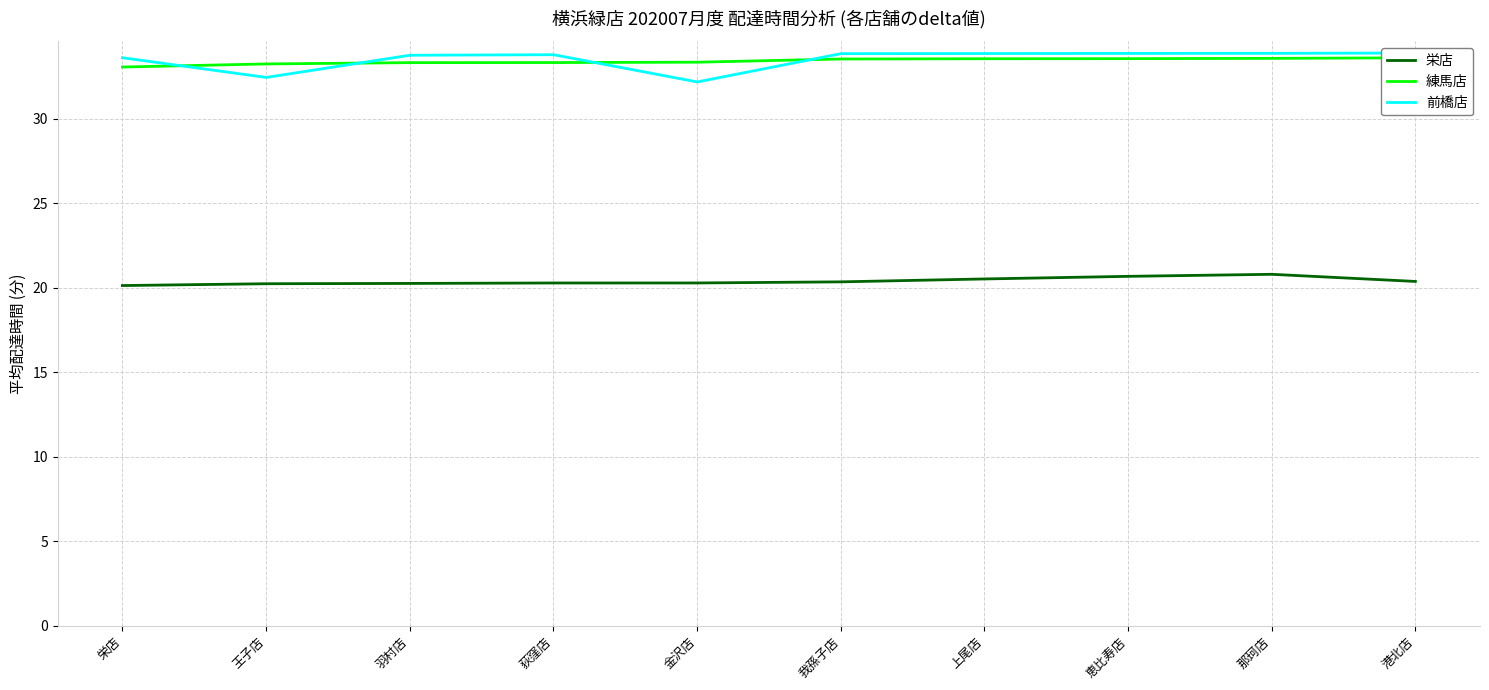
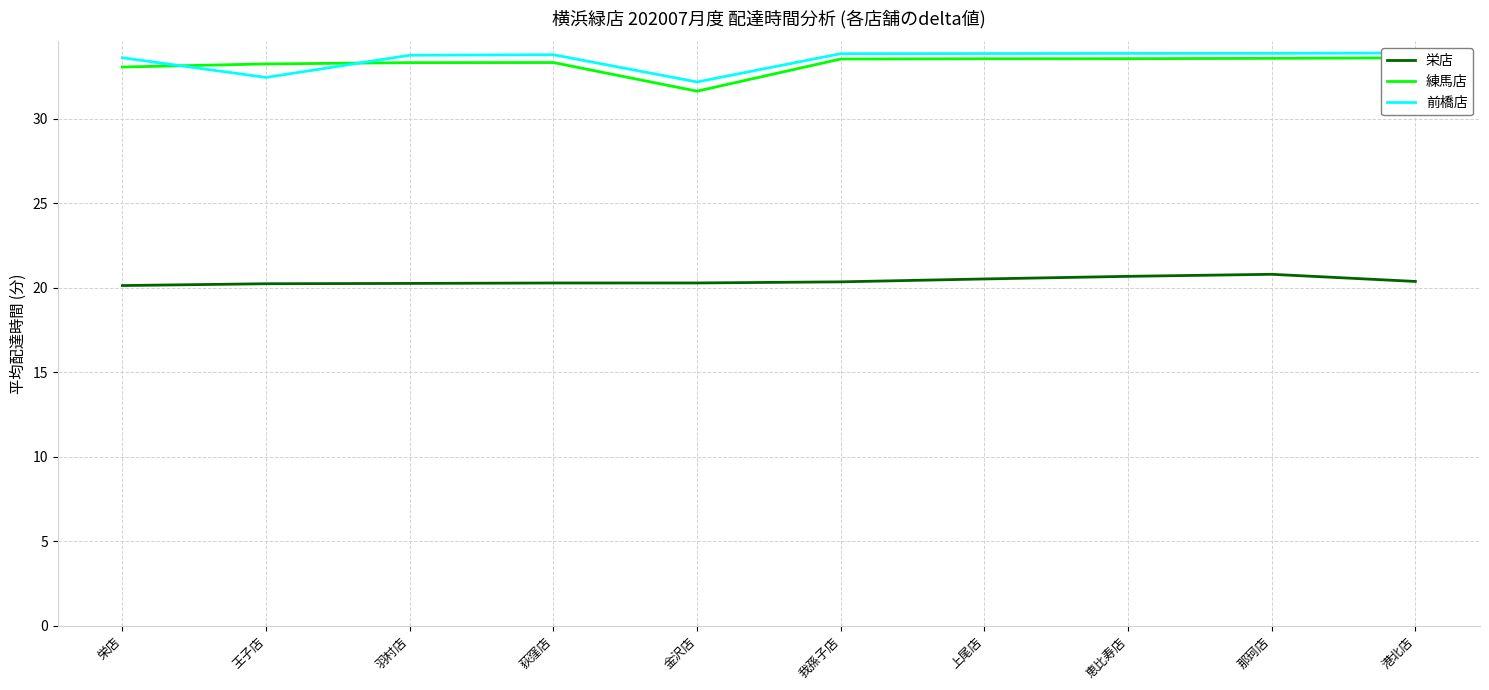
  {
    "栄店": {
      "栄店": 20.1,
      "王子店": 20.2,
      "羽村店": 20.3,
      "荻窪店": 20.3,
      "金沢店": 20.3,
      "我孫子店": 20.3,
      "上尾店": 20.5,
      "恵比寿店": 20.7,
      "那珂店": 20.8,
      "港北店": 20.4
    },
    "練馬店": {
      "栄店": 33.1,
      "王子店": 33.2,
      "羽村店": 33.3,
      "荻窪店": 33.3,
-     "金沢店": 33.3,
+     "金沢店": 31.6,
      "我孫子店": 33.5,
      "上尾店": 33.5,
      "恵比寿店": 33.6,
      "那珂店": 33.6
    },
    "前橋店": {
      "栄店": 33.6,
      "王子店": 32.4,
      "羽村店": 33.8,
      "荻窪店": 33.8,
      "金沢店": 32.2,
      "我孫子店": 33.8,
      "上尾店": 33.9,
      "恵比寿店": 33.9,
      "那珂店": 33.9
    }
  }
